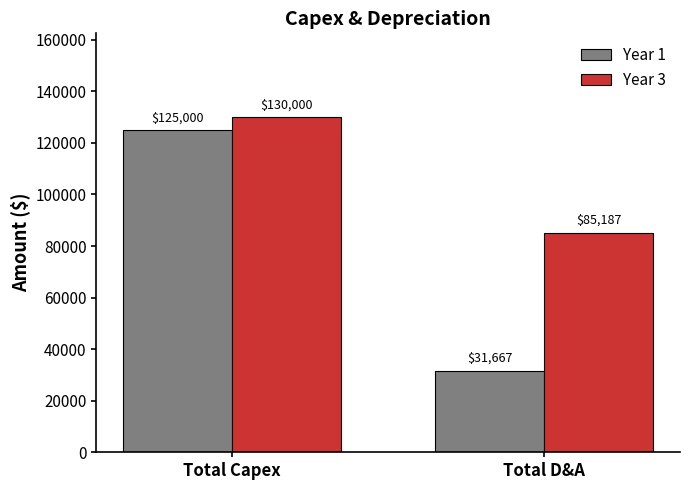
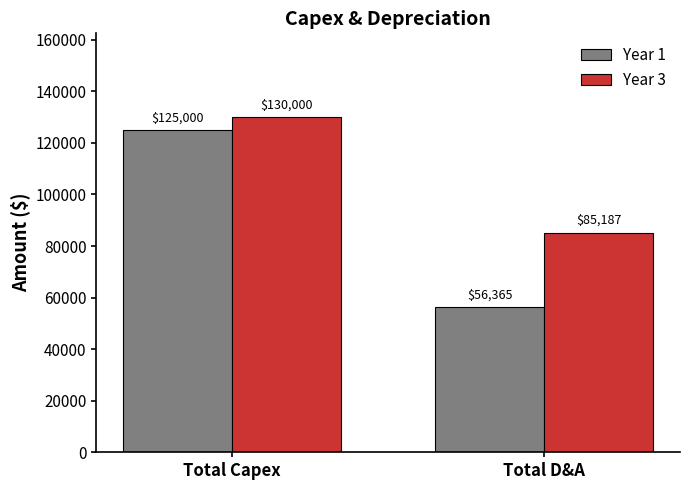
  {
    "Year 1": {
      "Total Capex": "$125,000",
-     "Total D&A": "$31,667"
+     "Total D&A": "$56,365"
    },
    "Year 3": {
      "Total Capex": "$130,000",
      "Total D&A": "$85,187"
    }
  }
